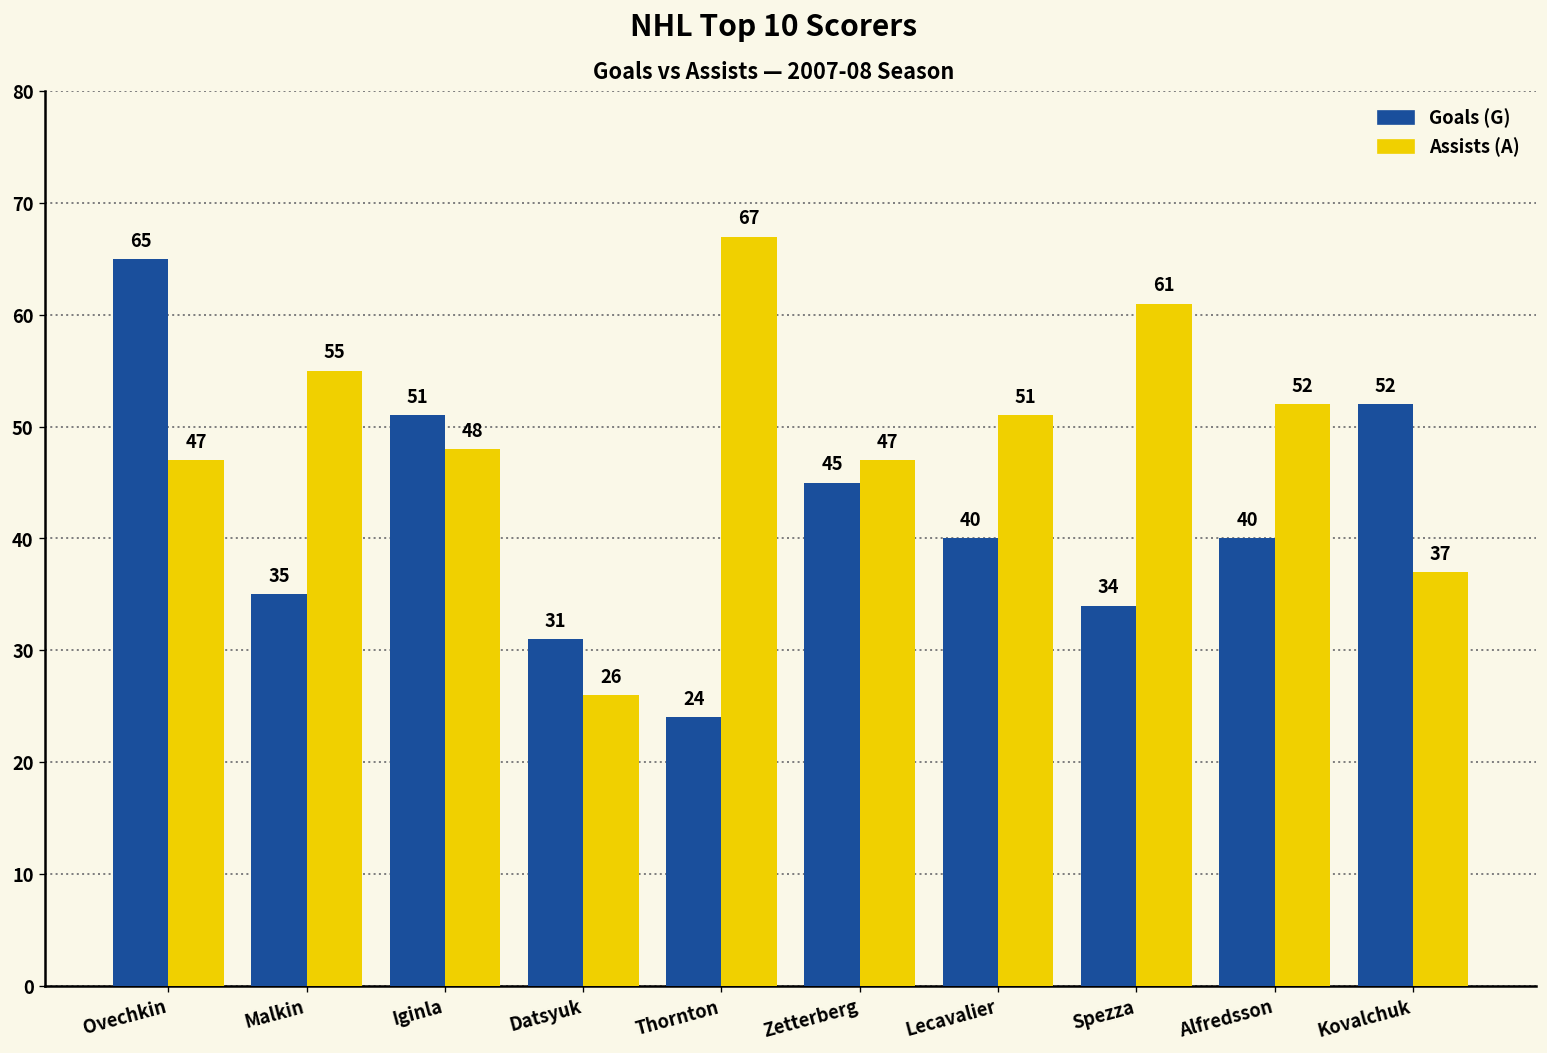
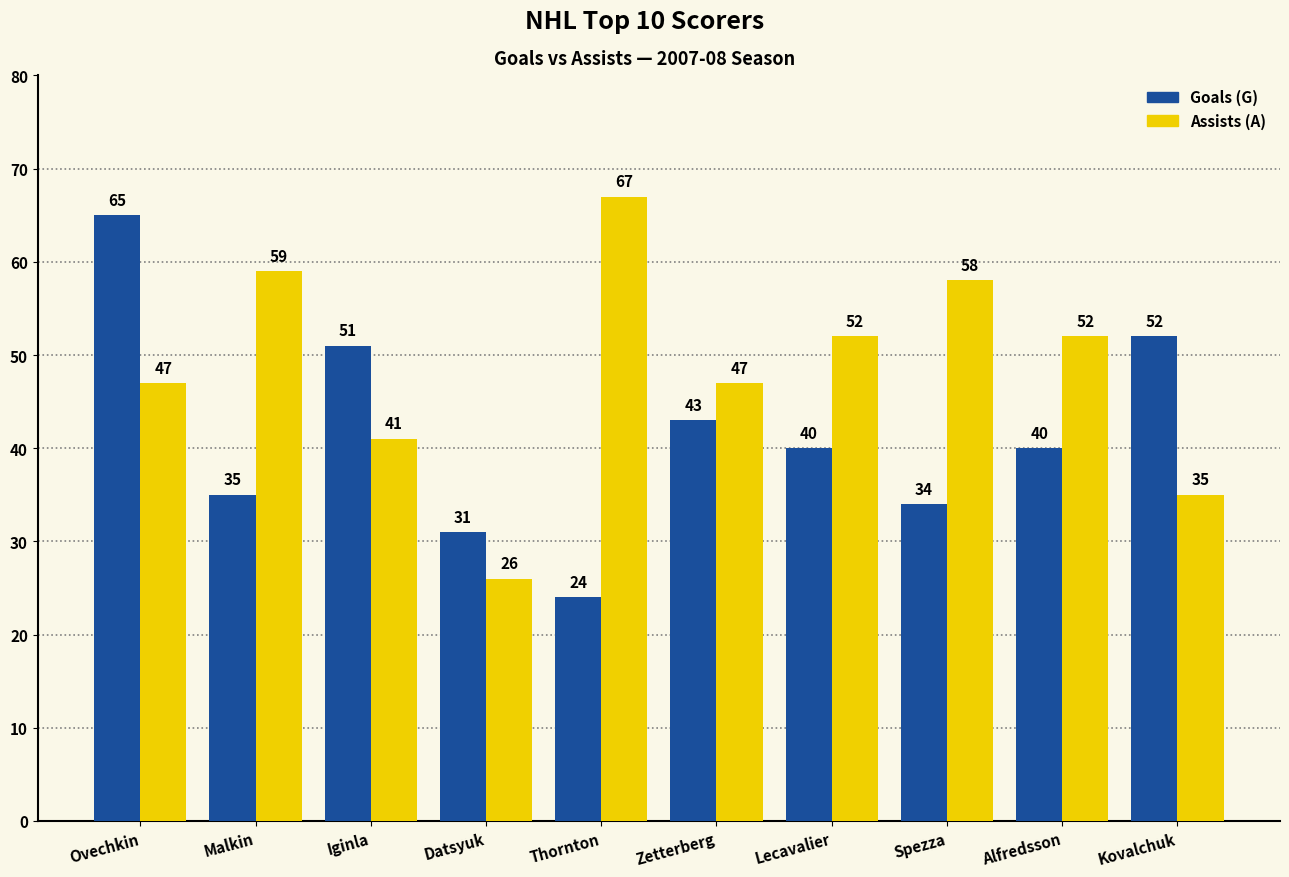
  {
    "Goals (G)": {
      "Ovechkin": 65,
      "Malkin": 35,
      "Iginla": 51,
      "Datsyuk": 31,
      "Thornton": 24,
-     "Zetterberg": 45,
+     "Zetterberg": 43,
      "Lecavalier": 40,
      "Spezza": 34,
      "Alfredsson": 40,
      "Kovalchuk": 52
    },
    "Assists (A)": {
      "Ovechkin": 47,
-     "Malkin": 55,
-     "Iginla": 48,
+     "Malkin": 59,
+     "Iginla": 41,
      "Datsyuk": 26,
      "Thornton": 67,
      "Zetterberg": 47,
-     "Lecavalier": 51,
-     "Spezza": 61,
+     "Lecavalier": 52,
+     "Spezza": 58,
      "Alfredsson": 52,
-     "Kovalchuk": 37
+     "Kovalchuk": 35
    }
  }
